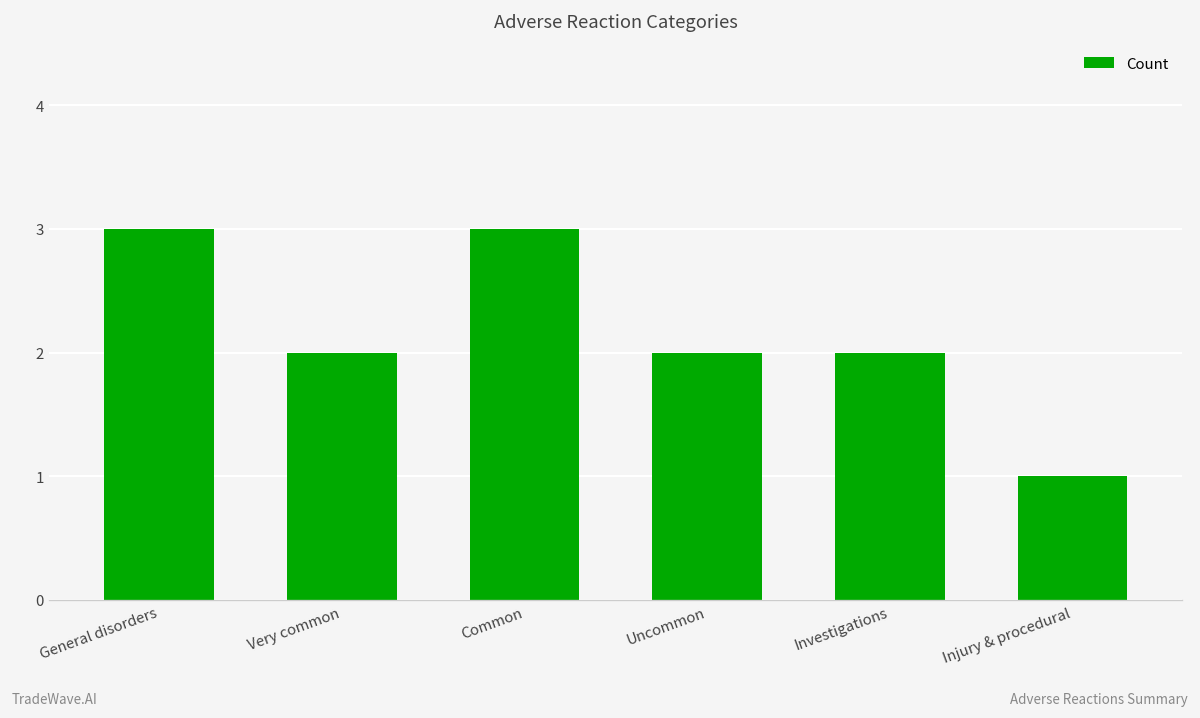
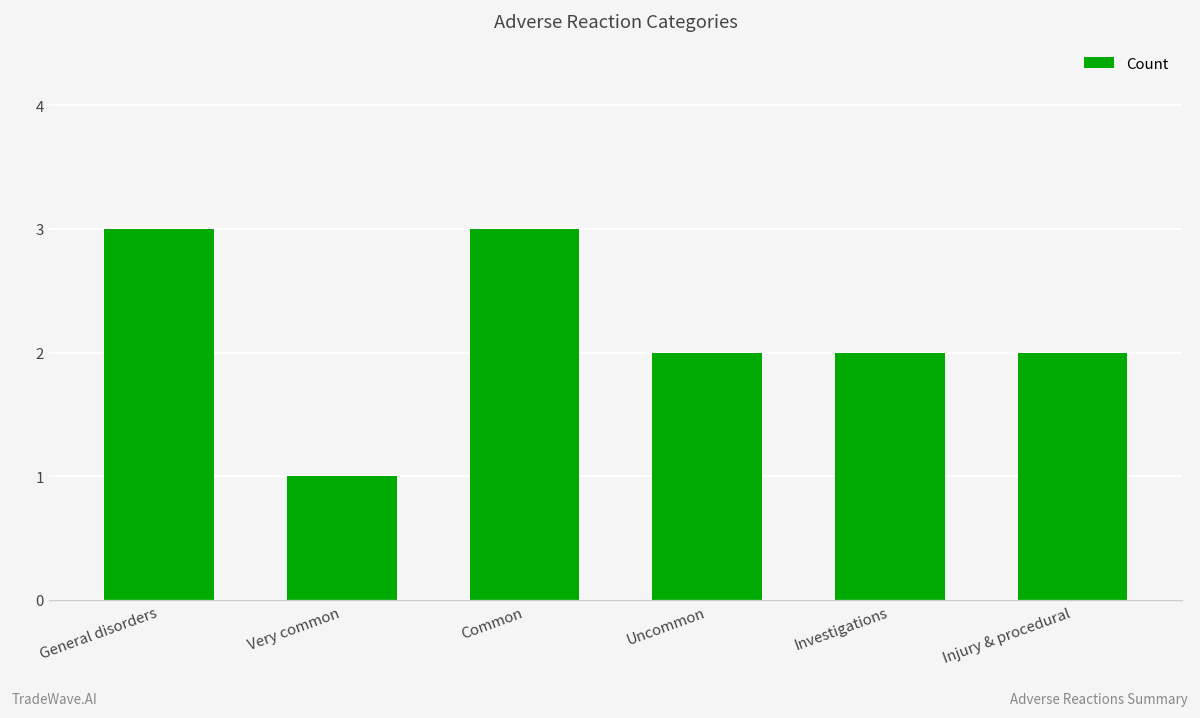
  {
    "General disorders": 3,
-   "Very common": 2,
+   "Very common": 1,
    "Common": 3,
    "Uncommon": 2,
    "Investigations": 2,
-   "Injury & procedural": 1
+   "Injury & procedural": 2
  }
